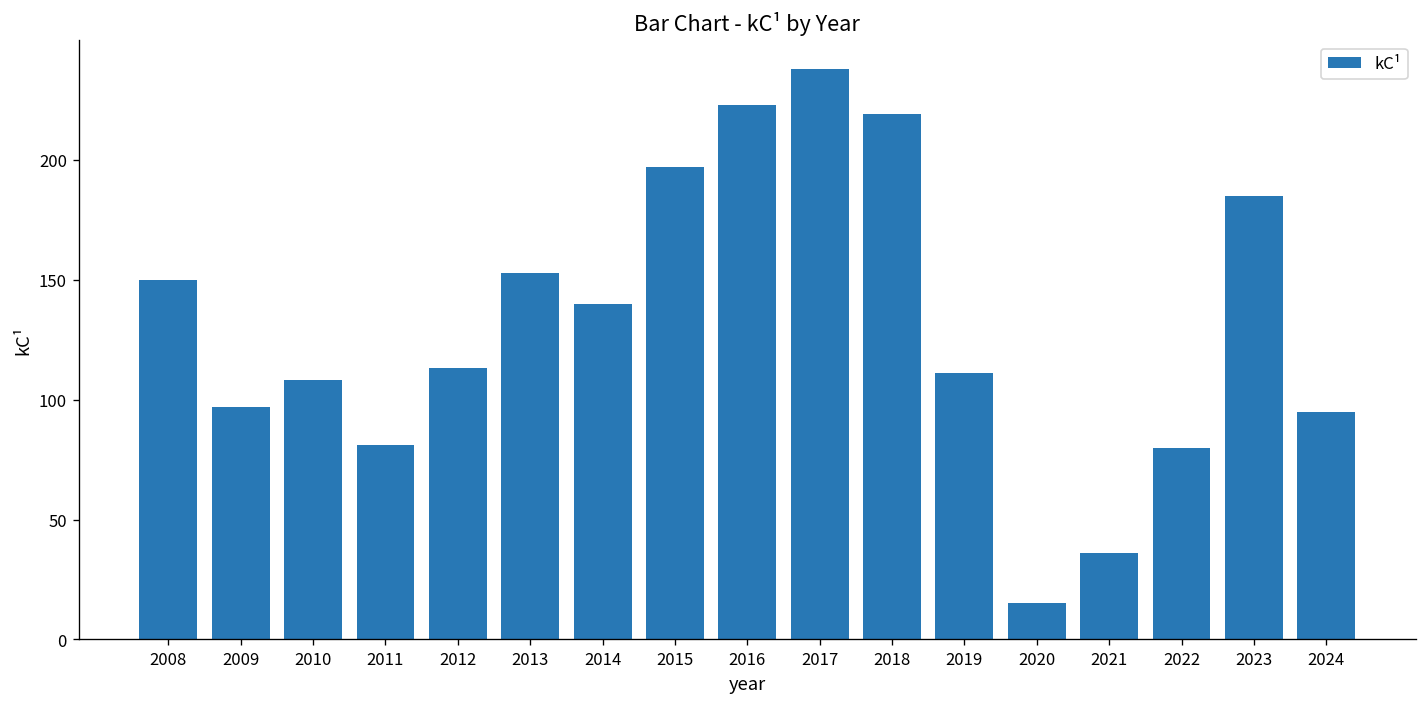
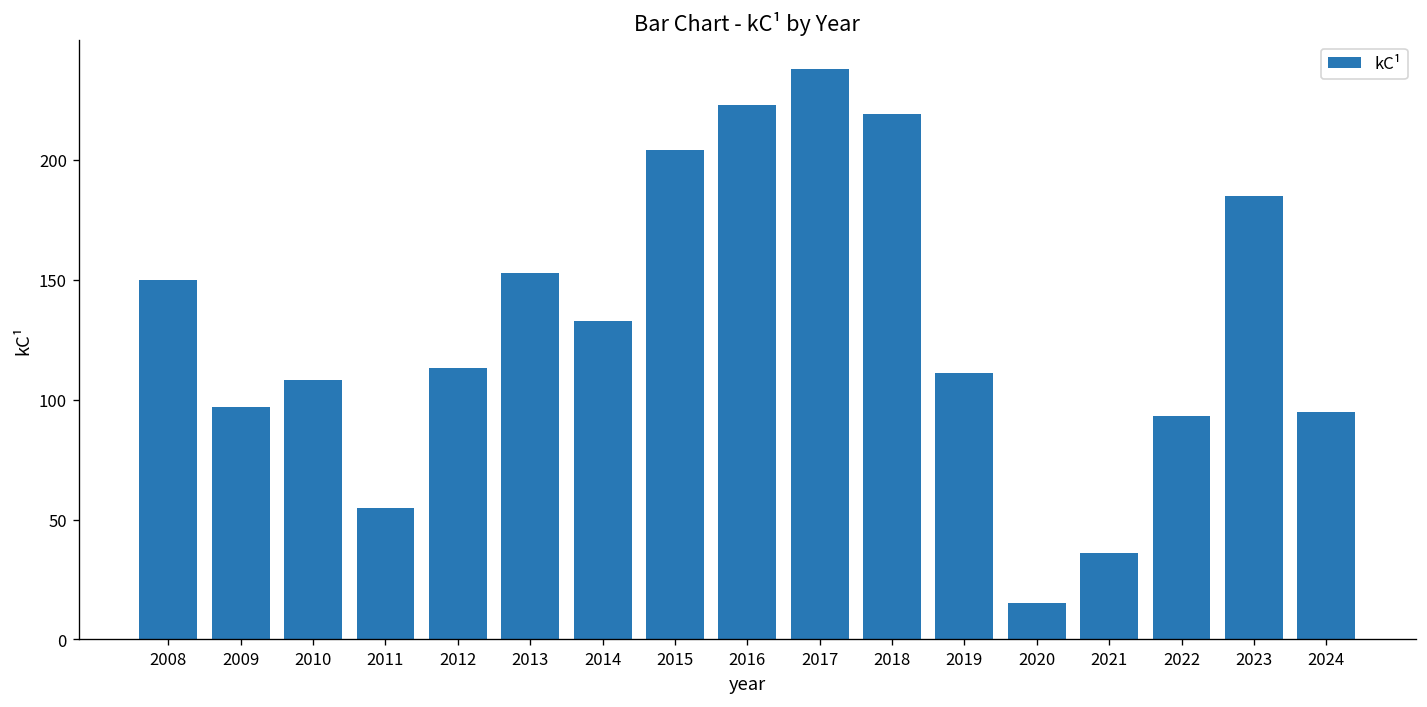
  {
    "2008": 150,
    "2009": 97,
    "2010": 108,
-   "2011": 81,
+   "2011": 55,
    "2012": 113,
    "2013": 153,
-   "2014": 140,
-   "2015": 197,
+   "2014": 133,
+   "2015": 204,
    "2016": 223,
    "2017": 238,
    "2018": 219,
    "2019": 111,
    "2020": 15,
    "2021": 36,
-   "2022": 80,
+   "2022": 93,
    "2023": 185,
    "2024": 95
  }
